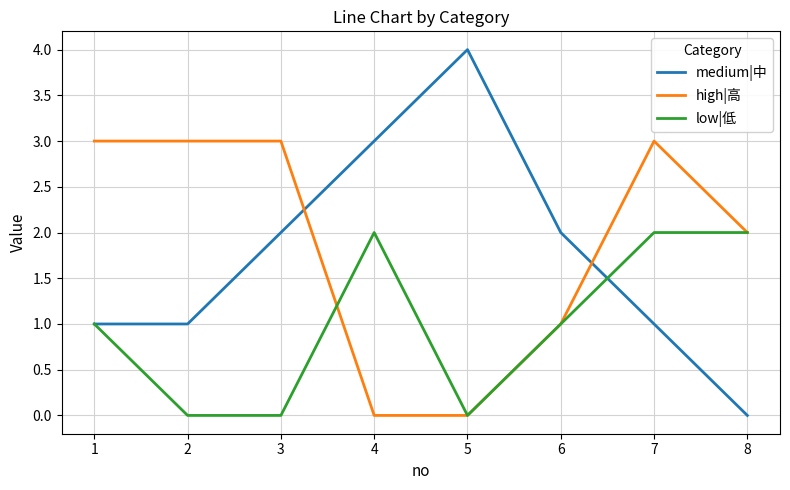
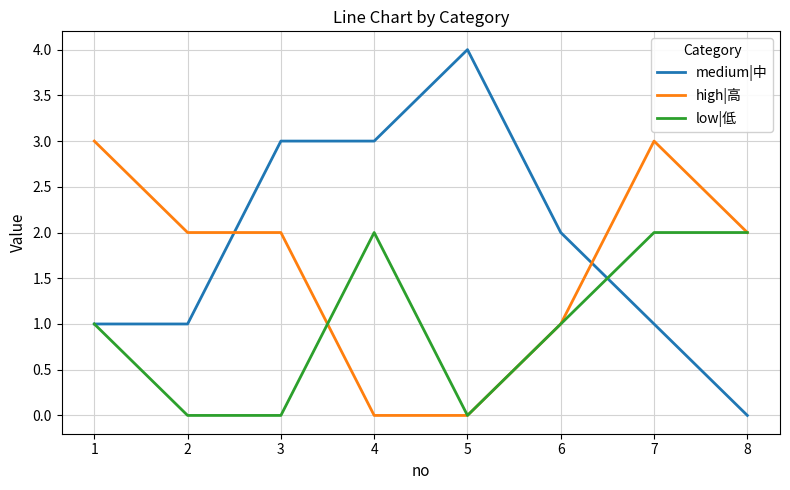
  {
    "medium|中": {
      "2": 1,
-     "3": 2,
+     "3": 3,
      "4": 3,
      "5": 4,
      "6": 2,
      "7": 1,
      "8": 0
    },
    "high|高": {
      "1": 3,
-     "2": 3,
-     "3": 3,
+     "2": 2,
+     "3": 2,
      "4": 0,
      "7": 3
    },
    "low|低": {
      "2": 0,
      "3": 0,
      "4": 2,
      "7": 2
    }
  }
